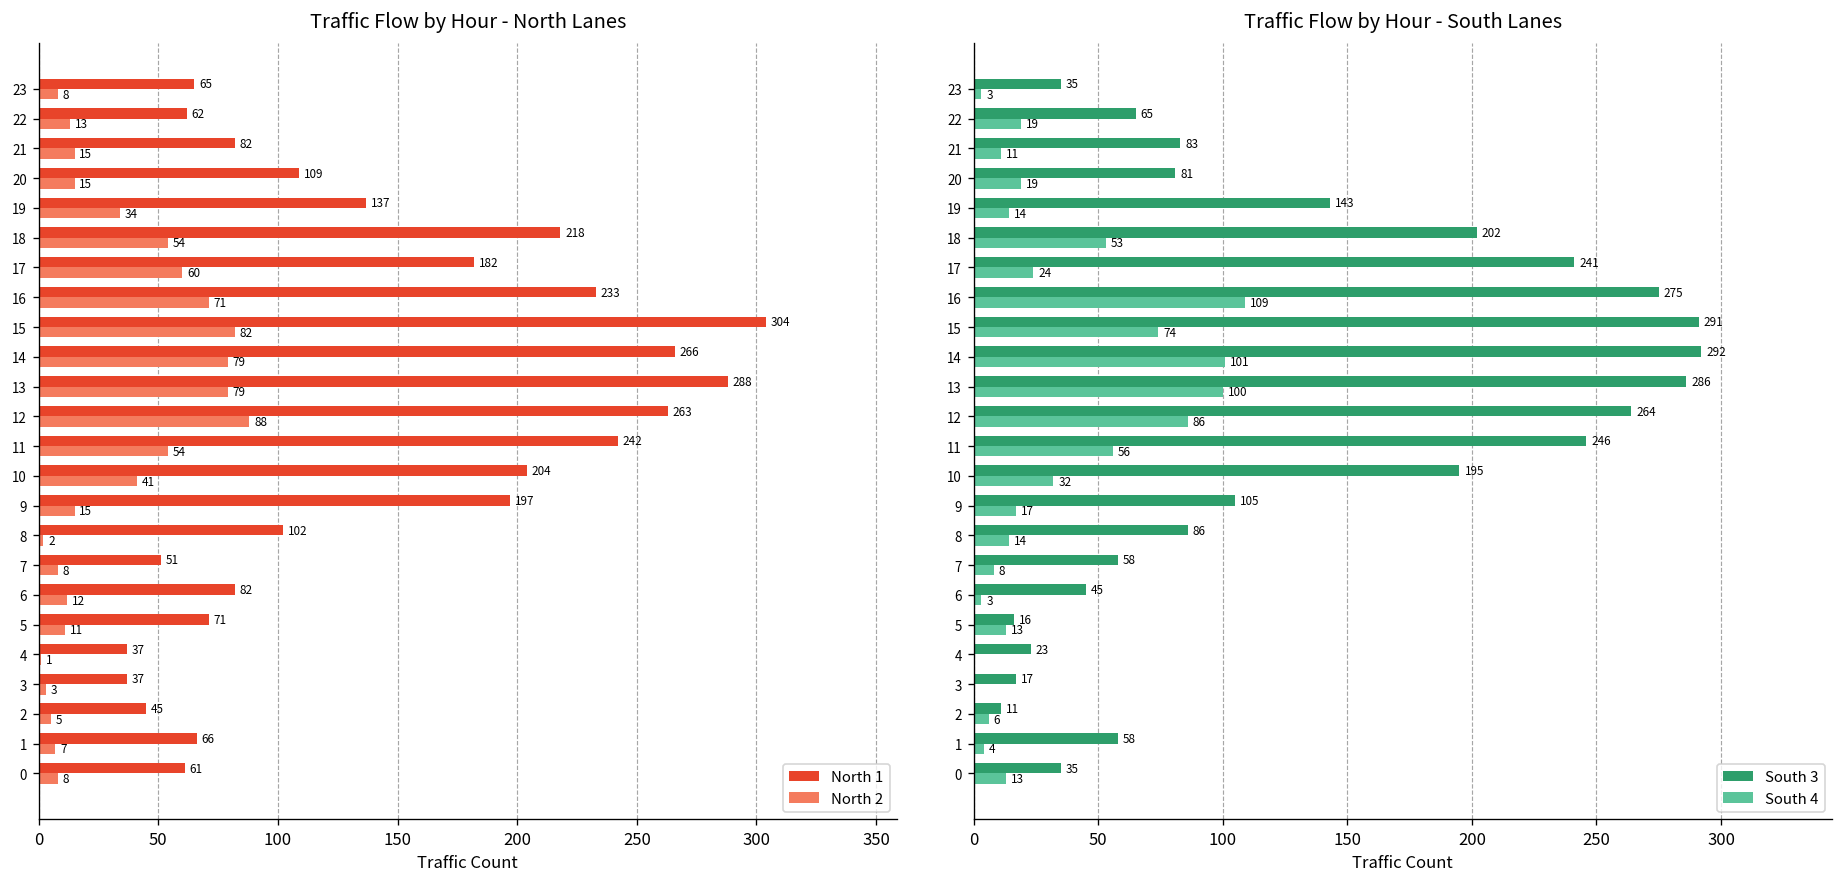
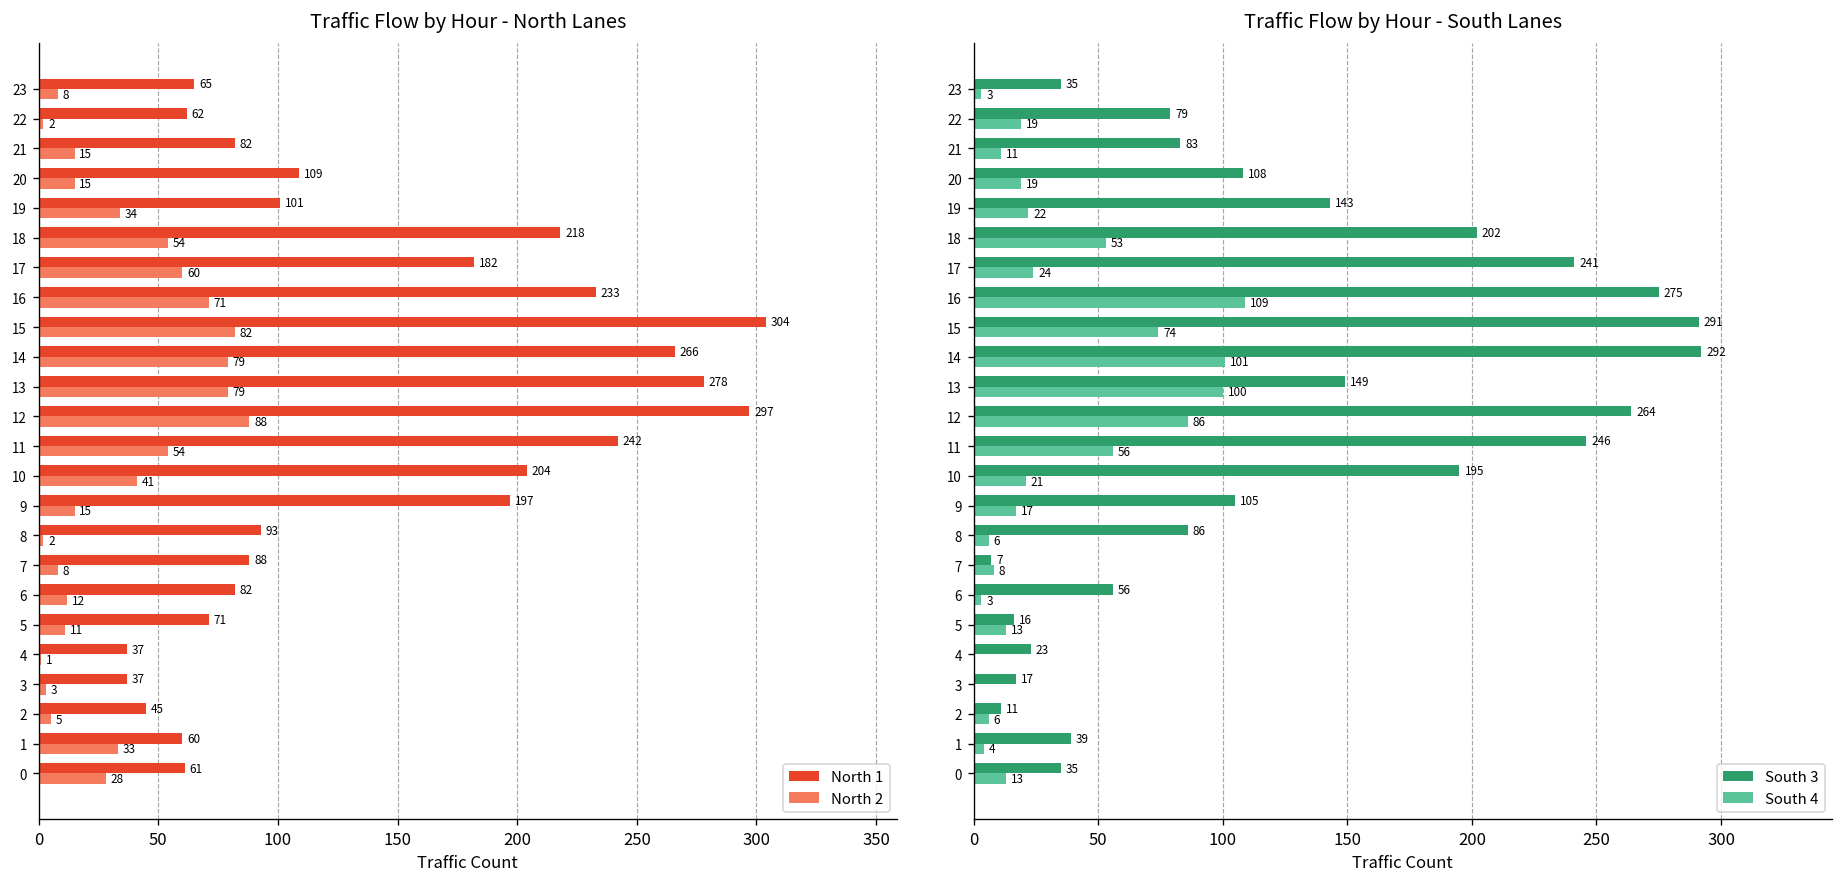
  {
    "Traffic Flow by Hour - North Lanes": {
      "North 1": {
        "23": 65,
        "22": 62,
        "21": 82,
        "20": 109,
-       "19": 137,
+       "19": 101,
        "18": 218,
        "17": 182,
        "16": 233,
        "15": 304,
        "14": 266,
-       "13": 288,
-       "12": 263,
+       "13": 278,
+       "12": 297,
        "11": 242,
        "10": 204,
        "9": 197,
-       "8": 102,
-       "7": 51,
+       "8": 93,
+       "7": 88,
        "6": 82,
        "5": 71,
        "4": 37,
        "3": 37,
        "2": 45,
-       "1": 66,
+       "1": 60,
        "0": 61
      },
      "North 2": {
        "23": 8,
-       "22": 13,
+       "22": 2,
        "21": 15,
        "20": 15,
        "19": 34,
        "18": 54,
        "17": 60,
        "16": 71,
        "15": 82,
        "14": 79,
        "13": 79,
        "12": 88,
        "11": 54,
        "10": 41,
        "9": 15,
        "8": 2,
        "7": 8,
        "6": 12,
        "5": 11,
        "4": 1,
        "3": 3,
        "2": 5,
-       "1": 7,
-       "0": 8
+       "1": 33,
+       "0": 28
      }
    },
    "Traffic Flow by Hour - South Lanes": {
      "South 3": {
        "23": 35,
-       "22": 65,
+       "22": 79,
        "21": 83,
-       "20": 81,
+       "20": 108,
        "19": 143,
        "18": 202,
        "17": 241,
        "16": 275,
        "15": 291,
        "14": 292,
-       "13": 286,
+       "13": 149,
        "12": 264,
        "11": 246,
        "10": 195,
        "9": 105,
        "8": 86,
-       "7": 58,
-       "6": 45,
+       "7": 7,
+       "6": 56,
        "5": 16,
        "4": 23,
        "3": 17,
        "2": 11,
-       "1": 58,
+       "1": 39,
        "0": 35
      },
      "South 4": {
        "23": 3,
        "22": 19,
        "21": 11,
        "20": 19,
-       "19": 14,
+       "19": 22,
        "18": 53,
        "17": 24,
        "16": 109,
        "15": 74,
        "14": 101,
        "13": 100,
        "12": 86,
        "11": 56,
-       "10": 32,
+       "10": 21,
        "9": 17,
-       "8": 14,
+       "8": 6,
        "7": 8,
        "6": 3,
        "5": 13,
        "2": 6,
        "1": 4,
        "0": 13
      }
    }
  }
